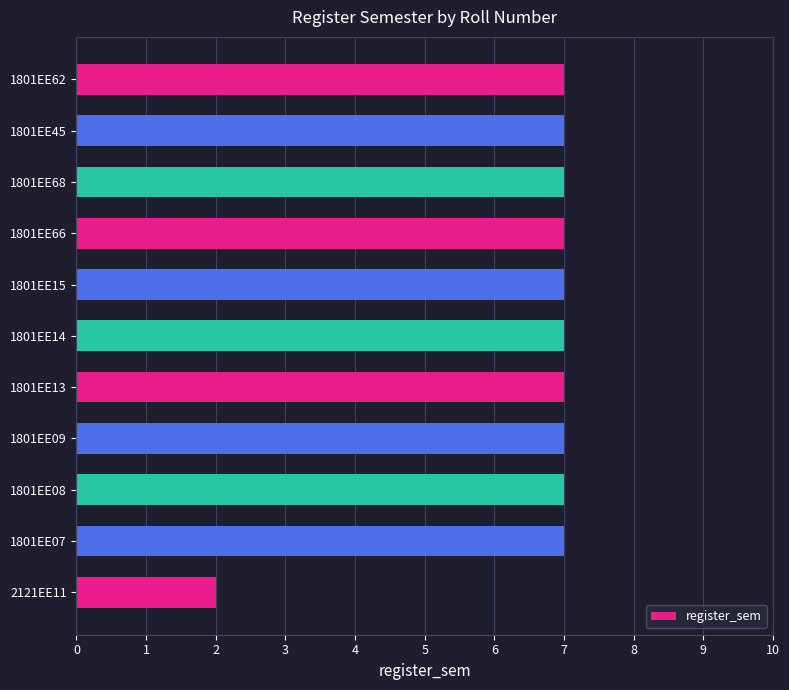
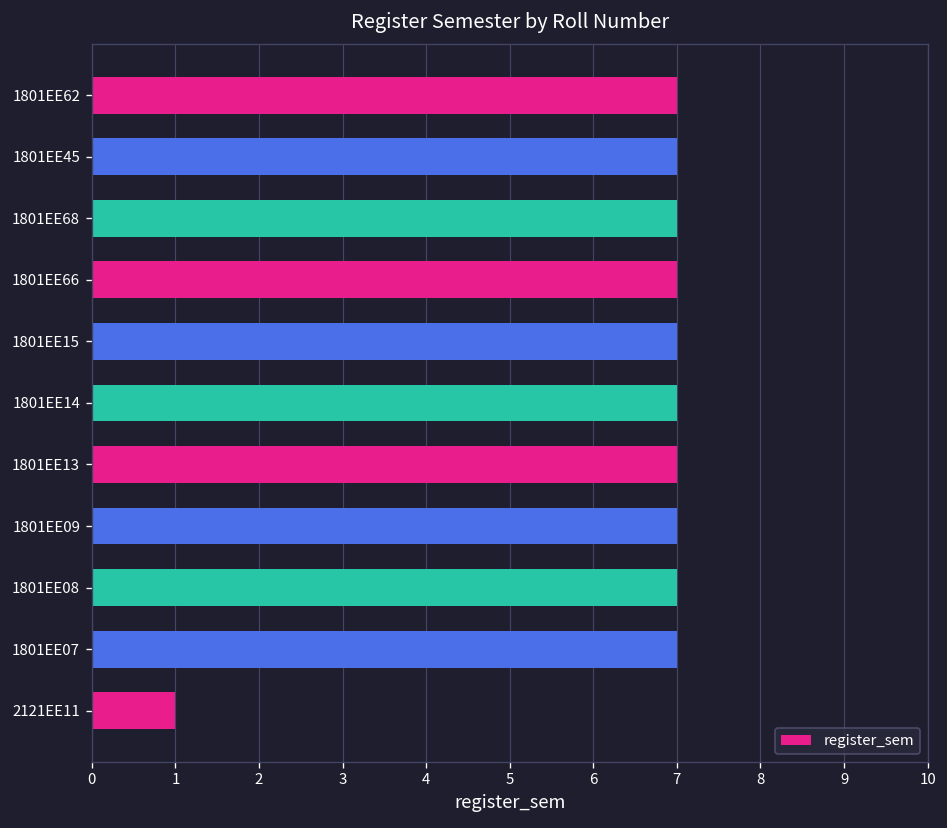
  {
    "1801EE62": 7,
    "1801EE45": 7,
    "1801EE68": 7,
    "1801EE66": 7,
    "1801EE15": 7,
    "1801EE14": 7,
    "1801EE13": 7,
    "1801EE09": 7,
    "1801EE08": 7,
    "1801EE07": 7,
-   "2121EE11": 2
+   "2121EE11": 1
  }
